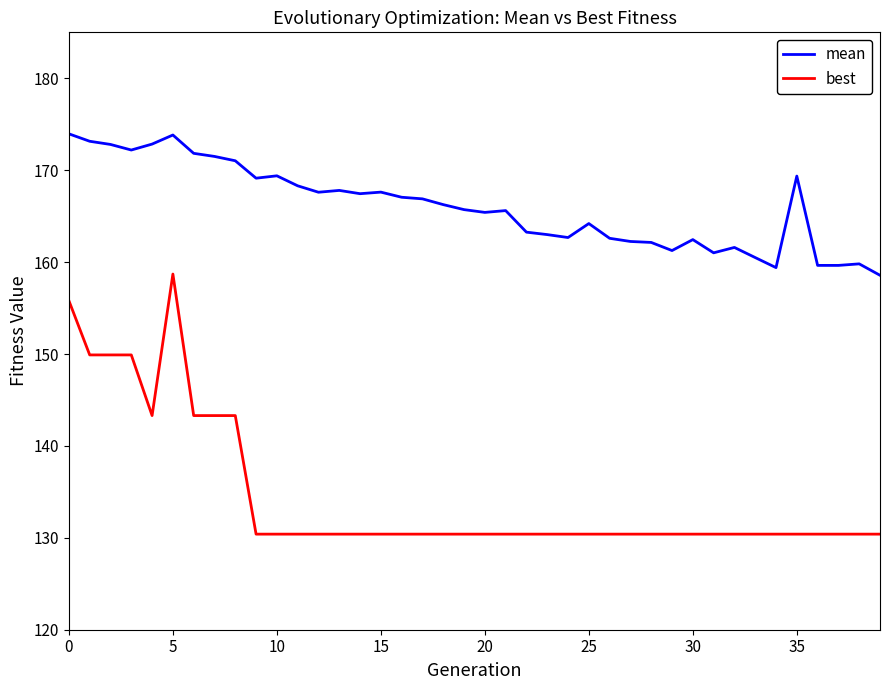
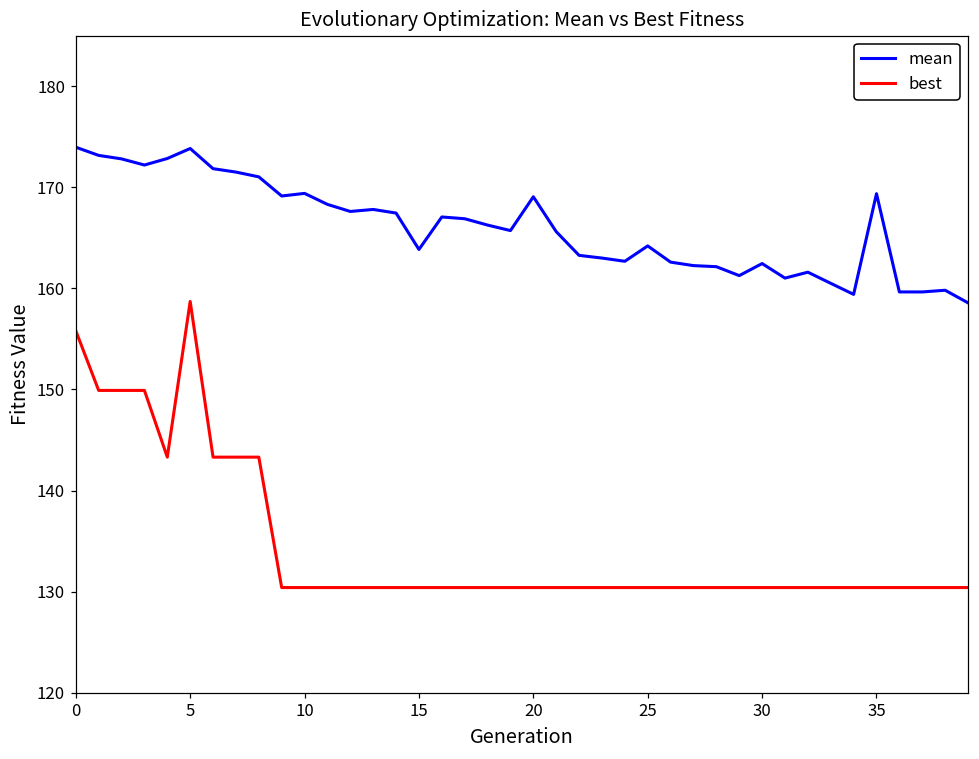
  {
    "mean": {
      "0": 174,
      "5": 174,
      "10": 169,
-     "15": 168,
-     "20": 165,
+     "15": 164,
+     "20": 169,
      "25": 164,
      "30": 162,
      "35": 169
    },
    "best": {
      "0": 156,
      "5": 159,
      "10": 130,
      "15": 130,
      "20": 130,
      "25": 130,
      "30": 130,
      "35": 130
    }
  }
